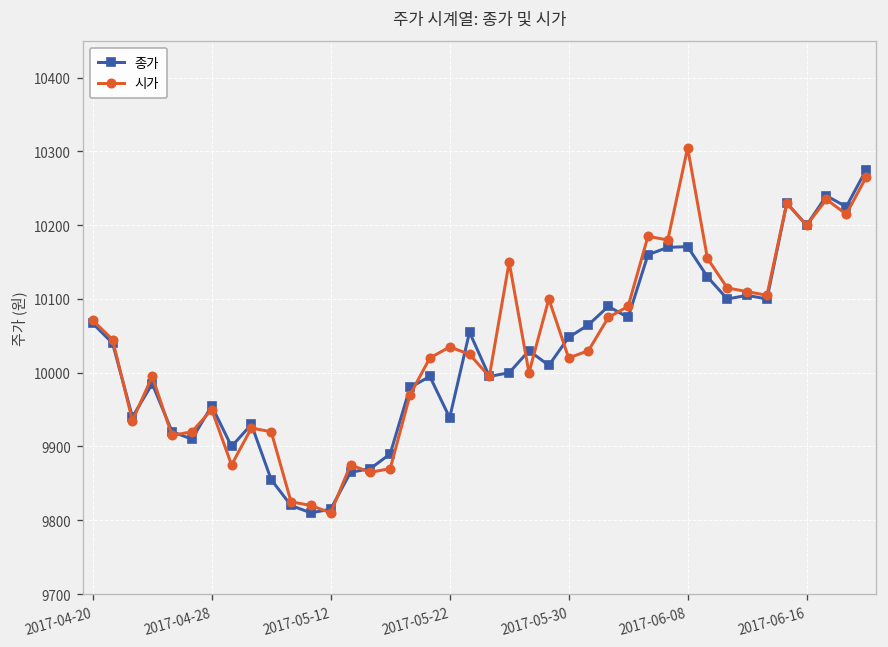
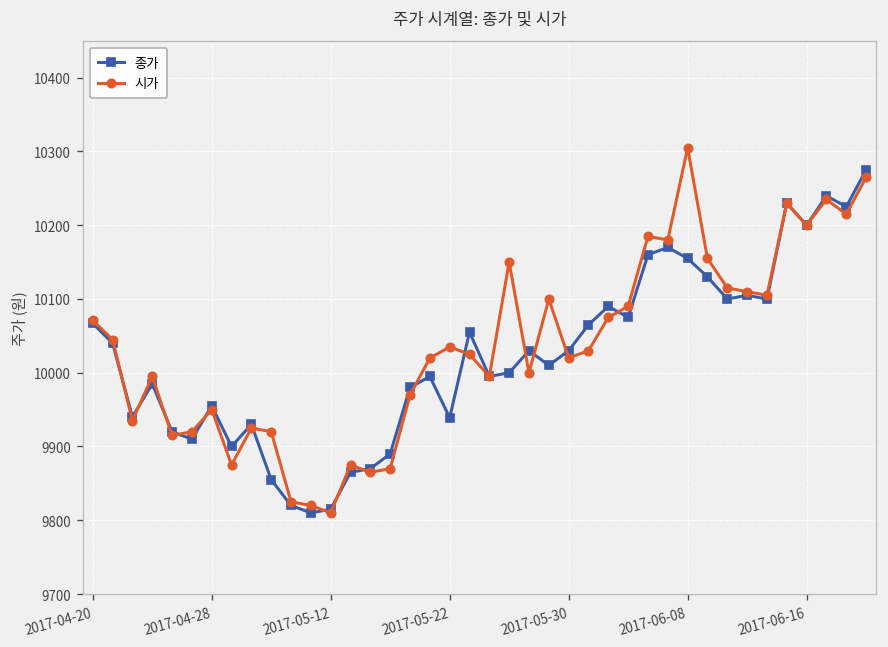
  {
    "종가": {
      "2017-04-28": 9960,
      "2017-05-12": 9820,
      "2017-05-22": 9940,
-     "2017-05-30": 10050,
-     "2017-06-08": 10170
+     "2017-05-30": 10030,
+     "2017-06-08": 10160
    },
    "시가": {
      "2017-04-28": 9950,
      "2017-05-12": 9810,
      "2017-05-22": 10040,
      "2017-05-30": 10020,
      "2017-06-08": 10310
    }
  }
